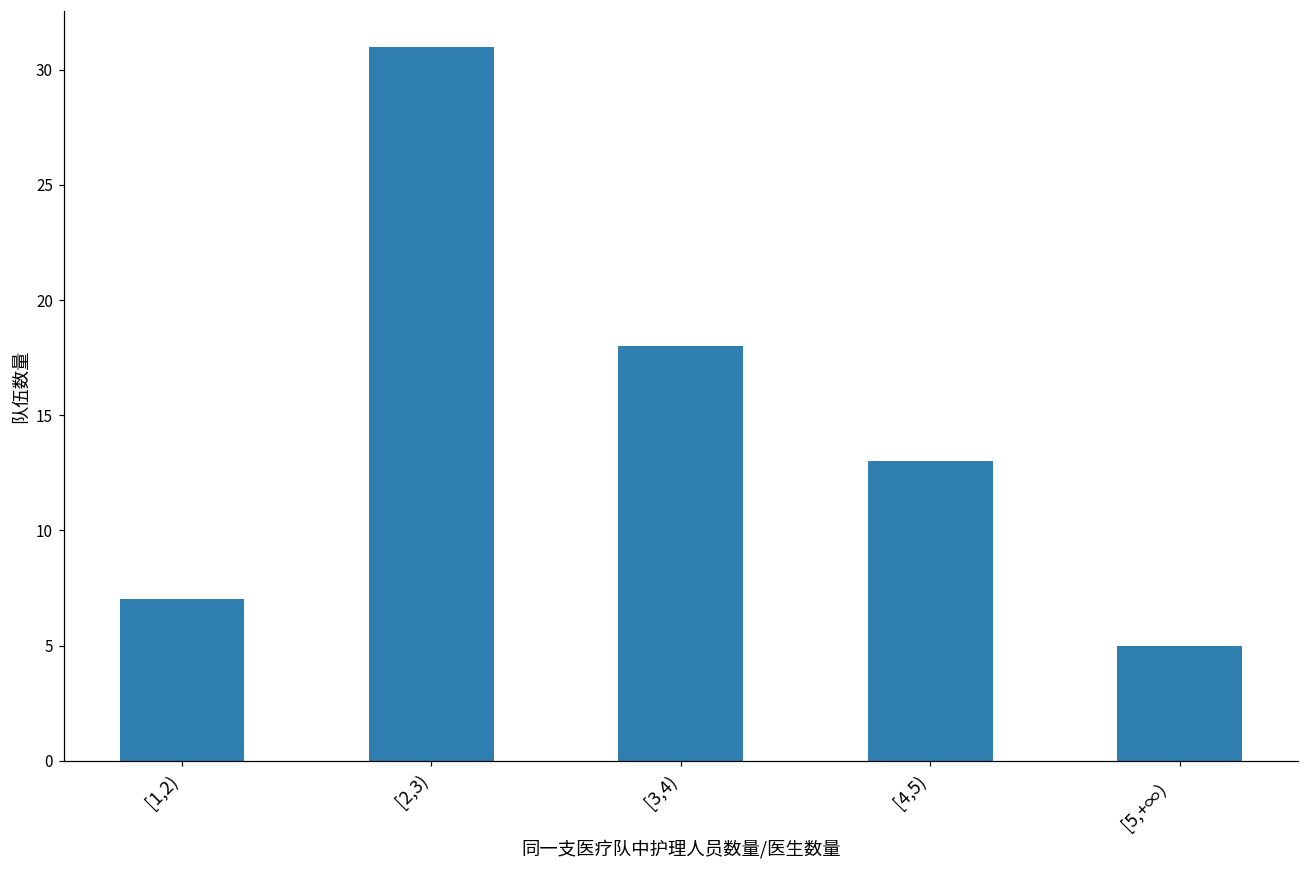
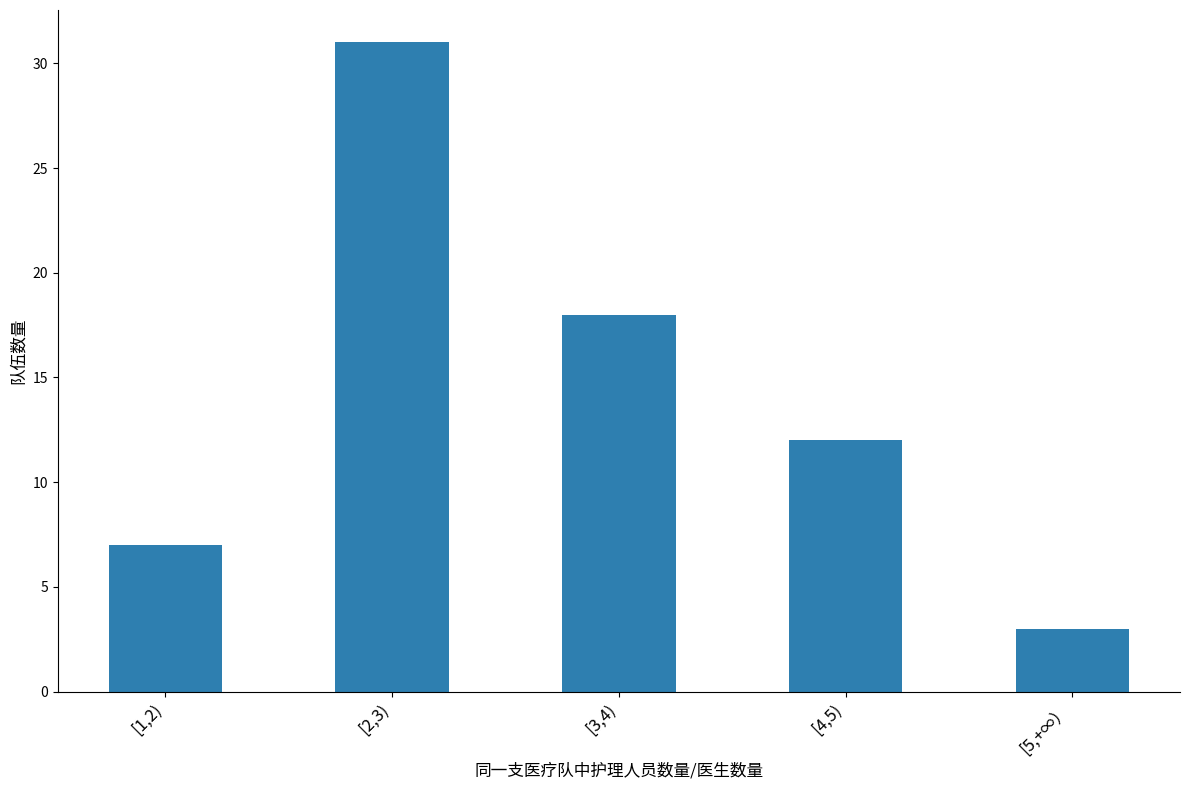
  {
    "[1,2)": 7,
    "[2,3)": 31,
    "[3,4)": 18,
-   "[4,5)": 13,
-   "[5,+∞）": 5
+   "[4,5)": 12,
+   "[5,+∞）": 3
  }
